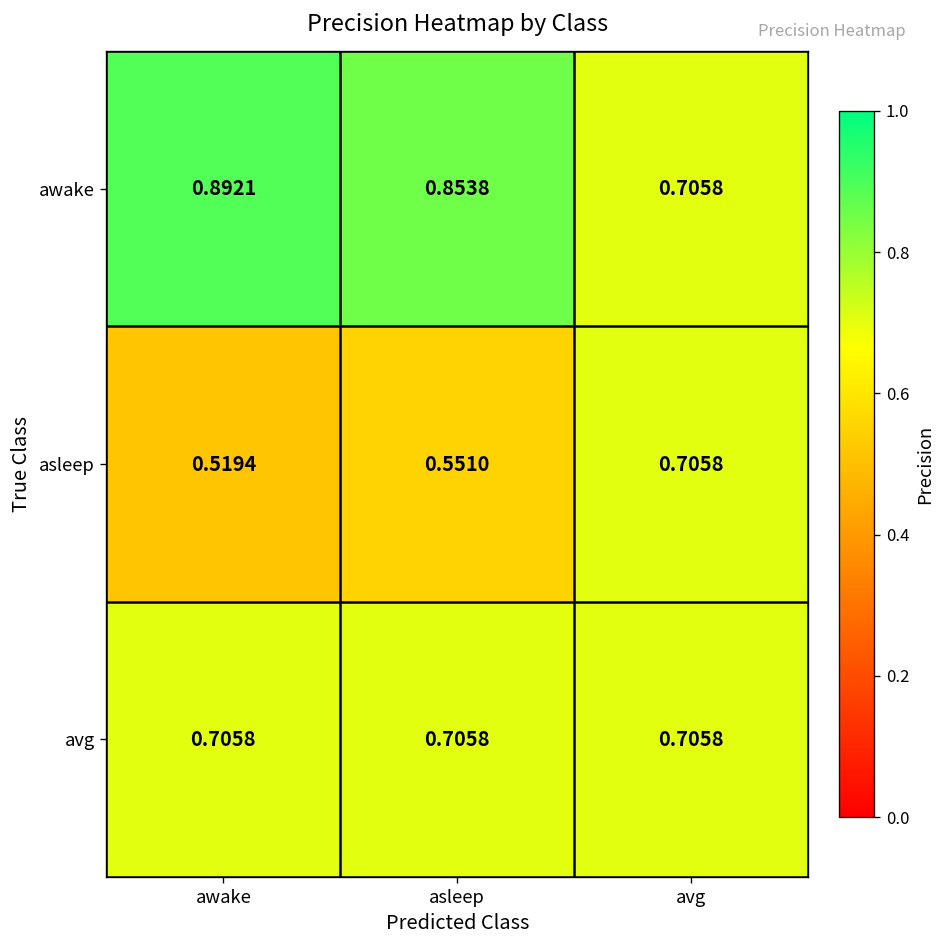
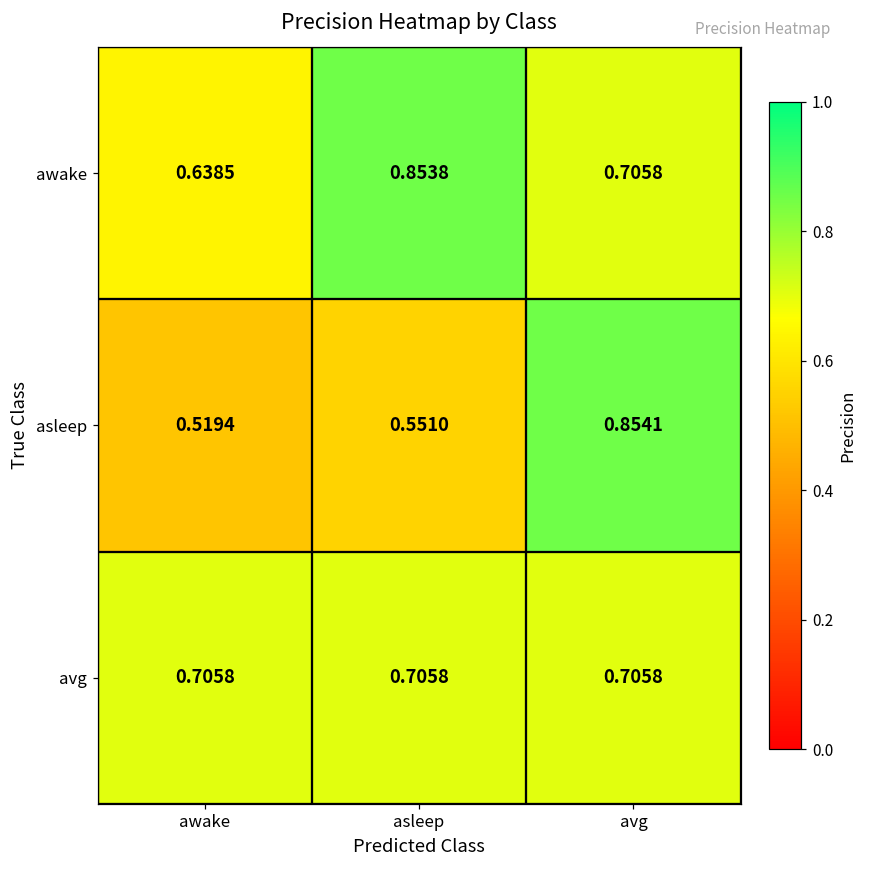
  {
    "awake": {
-     "awake": 0.8921,
+     "awake": 0.6385,
      "asleep": 0.8538,
      "avg": 0.7058
    },
    "asleep": {
      "awake": 0.5194,
      "asleep": 0.5510,
-     "avg": 0.7058
+     "avg": 0.8541
    },
    "avg": {
      "awake": 0.7058,
      "asleep": 0.7058,
      "avg": 0.7058
    }
  }
